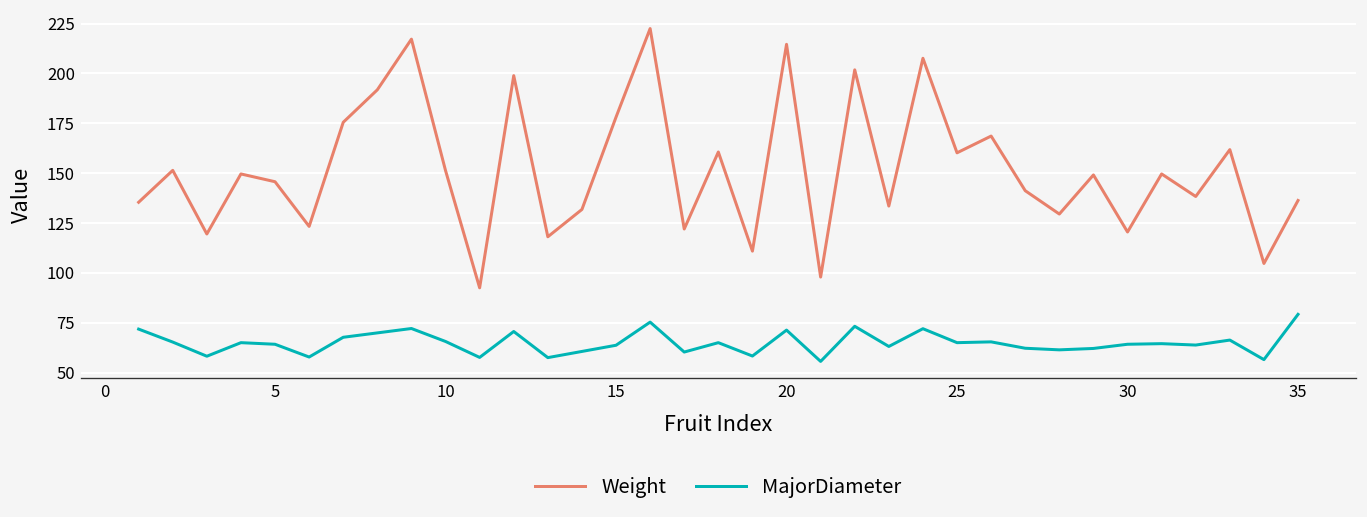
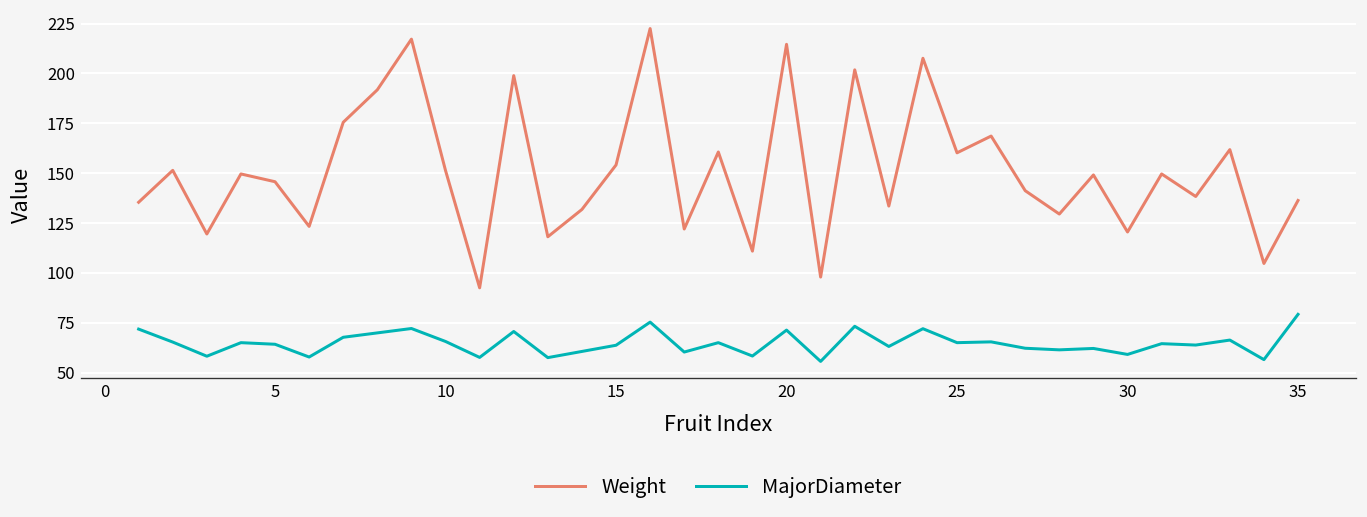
  {
    "Weight": {
      "5": 146,
      "10": 151,
-     "15": 178,
+     "15": 154,
      "20": 215,
      "25": 160,
      "30": 121,
      "35": 136
    },
    "MajorDiameter": {
      "5": 64,
      "10": 66,
      "15": 64,
      "20": 71,
      "25": 65,
-     "30": 64,
+     "30": 59,
      "35": 79
    }
  }
